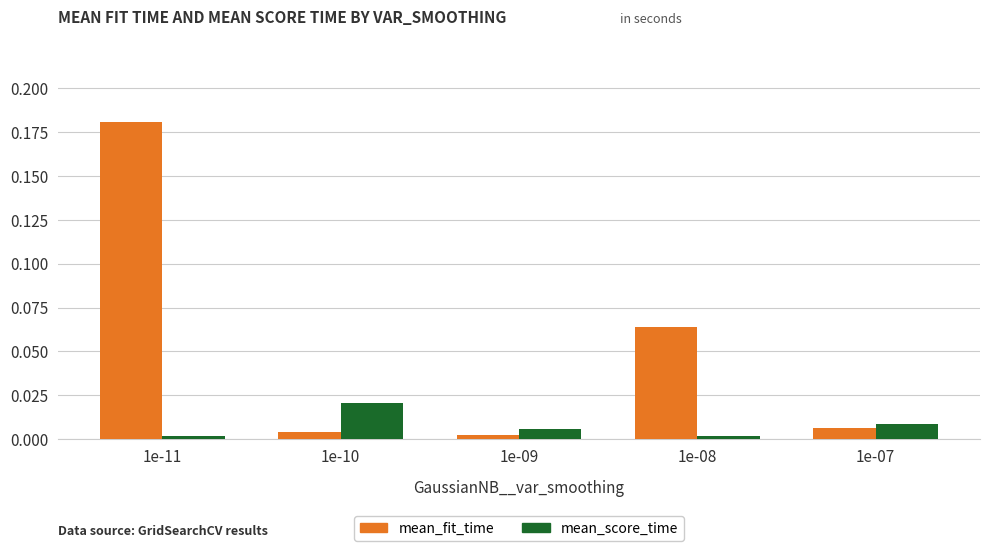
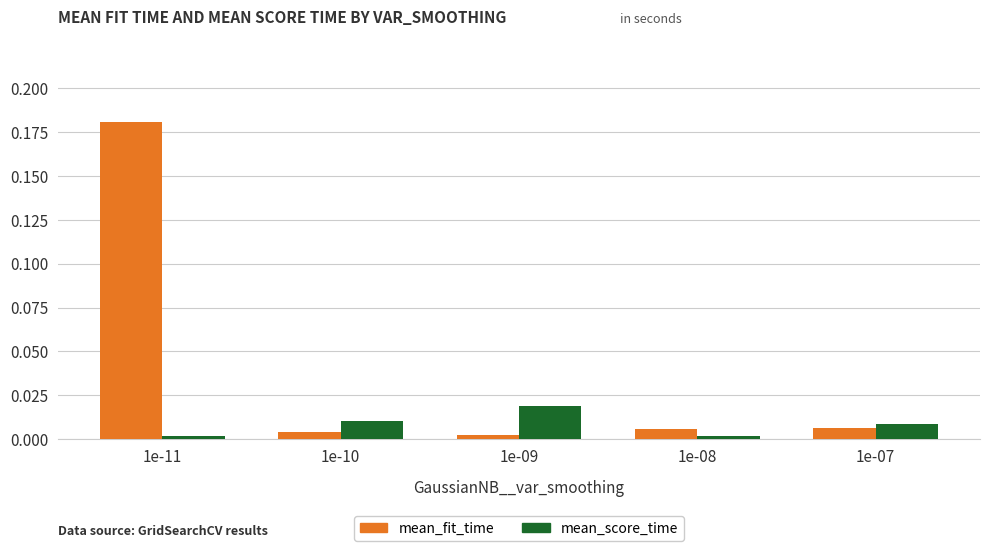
  {
    "mean_fit_time": {
      "1e-11": 0.181,
      "1e-10": 0.004,
      "1e-09": 0.002,
-     "1e-08": 0.064,
+     "1e-08": 0.006,
      "1e-07": 0.006
    },
    "mean_score_time": {
      "1e-11": 0.002,
-     "1e-10": 0.020,
-     "1e-09": 0.006,
+     "1e-10": 0.011,
+     "1e-09": 0.019,
      "1e-08": 0.002,
      "1e-07": 0.009
    }
  }
